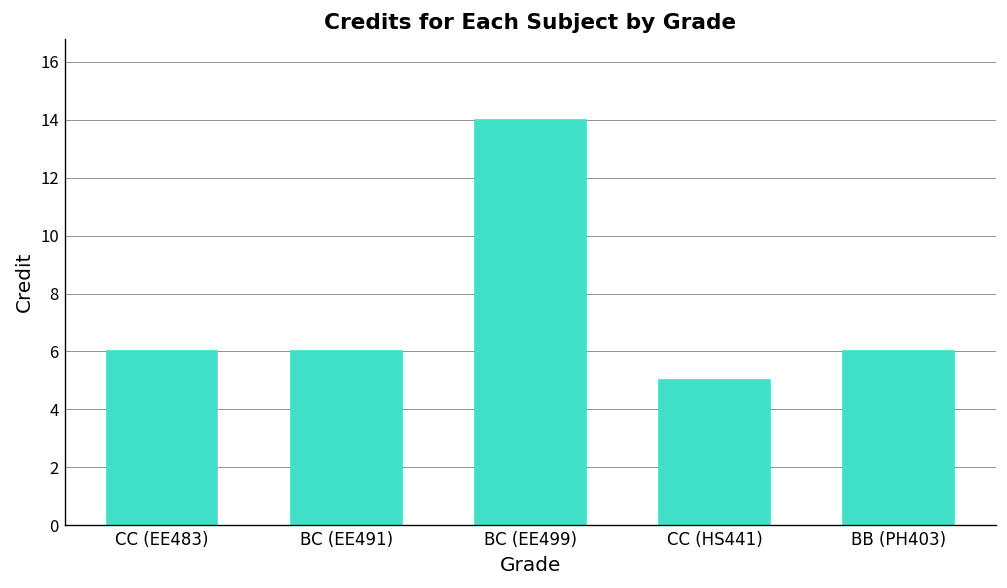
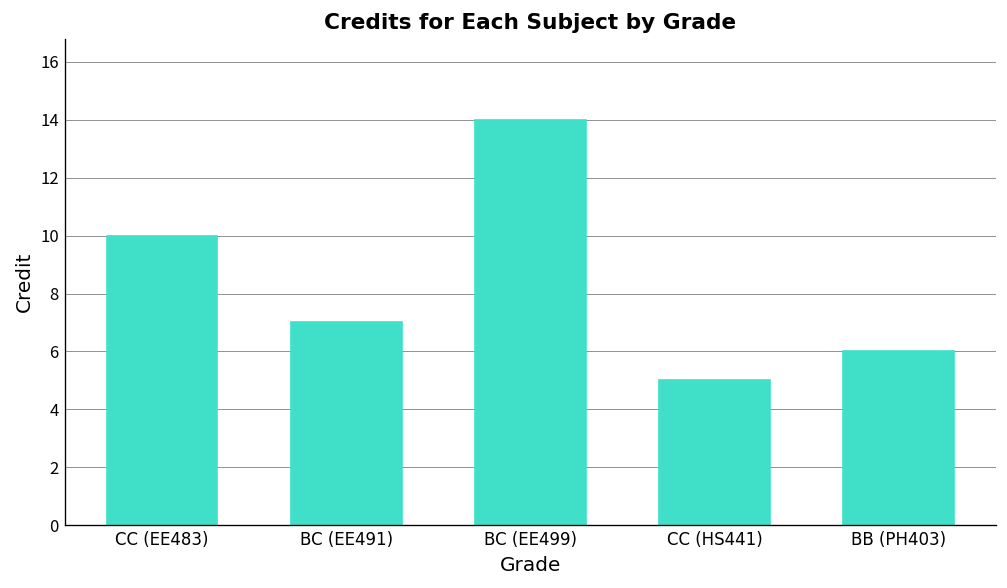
  {
-   "CC (EE483)": 6,
-   "BC (EE491)": 6,
+   "CC (EE483)": 10,
+   "BC (EE491)": 7,
    "BC (EE499)": 14,
    "CC (HS441)": 5,
    "BB (PH403)": 6
  }
